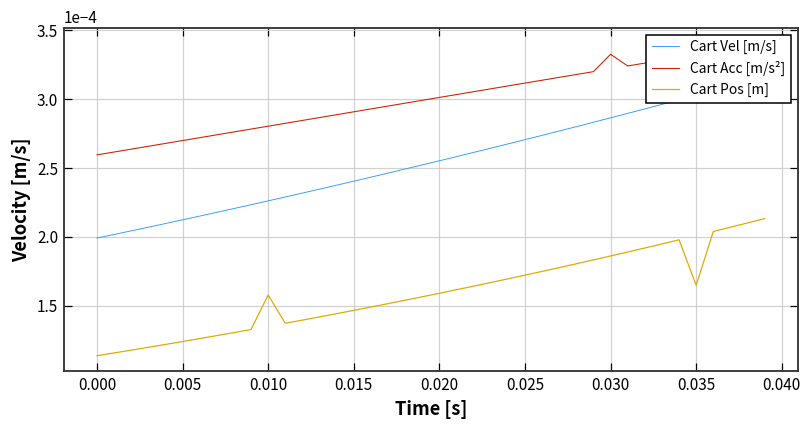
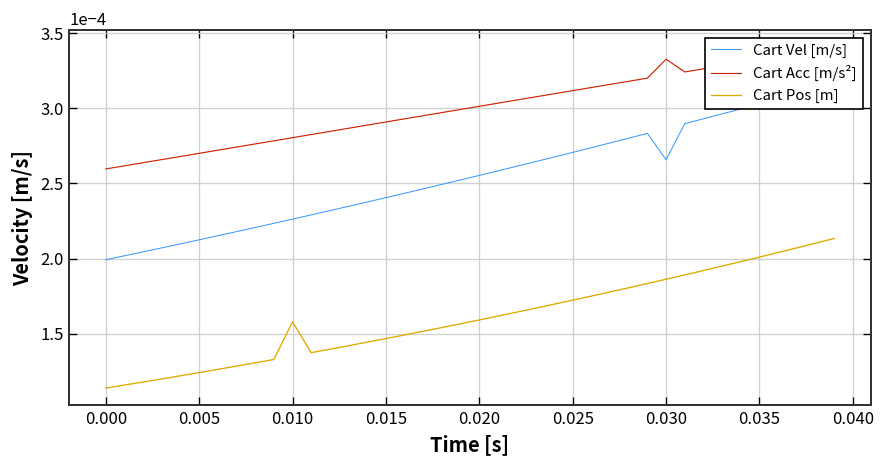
  {
    "Cart Vel [m/s]": {
      "0.000": 0.000199,
      "0.005": 0.000212,
      "0.010": 0.000226,
      "0.015": 0.000241,
      "0.020": 0.000255,
      "0.025": 0.000271,
-     "0.030": 0.000286
+     "0.030": 0.000266
    },
    "Cart Acc [m/s²]": {
      "0.000": 0.000260,
      "0.005": 0.000270,
      "0.010": 0.000280,
      "0.015": 0.000291,
      "0.020": 0.000301,
      "0.025": 0.000312,
      "0.030": 0.000333
    },
    "Cart Pos [m]": {
      "0.000": 0.000114,
      "0.005": 0.000124,
      "0.010": 0.000158,
      "0.015": 0.000147,
      "0.020": 0.000159,
      "0.025": 0.000172,
      "0.030": 0.000186,
-     "0.035": 0.000165
+     "0.035": 0.000201
    }
  }
